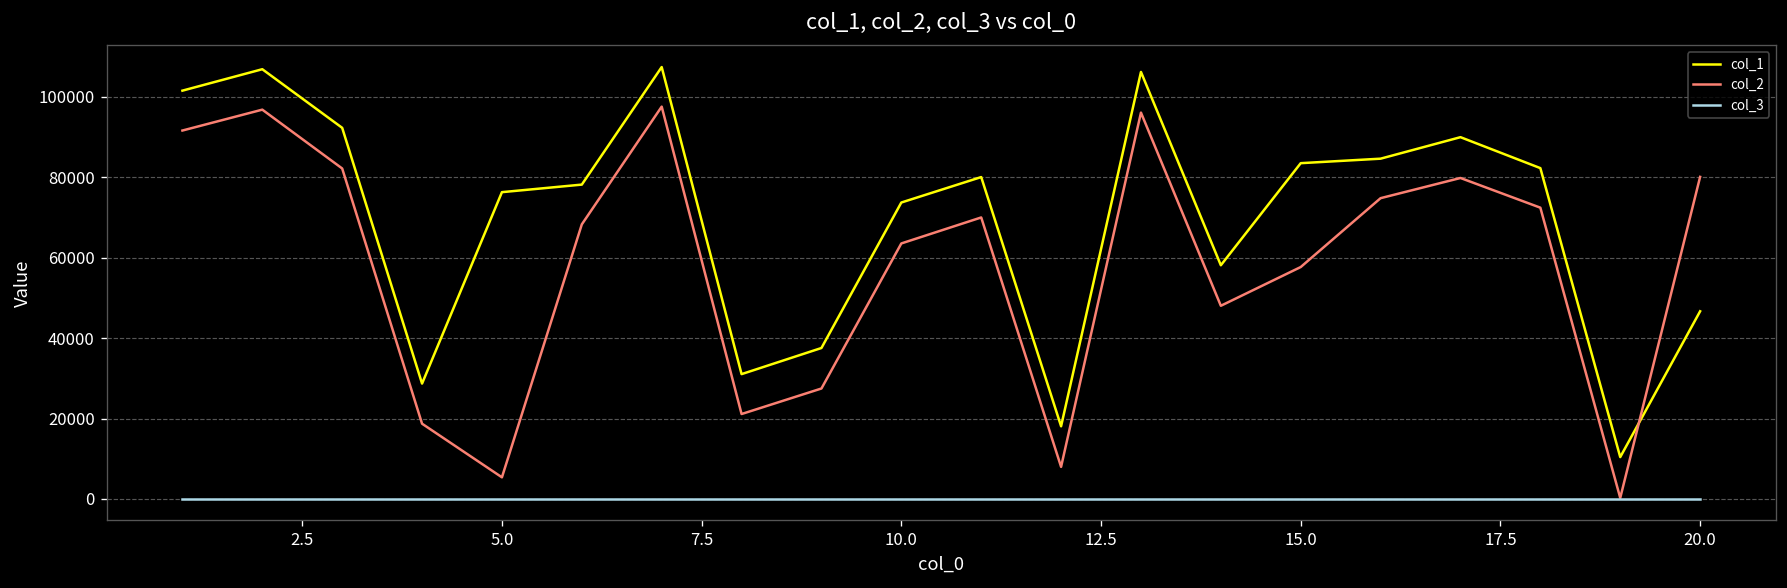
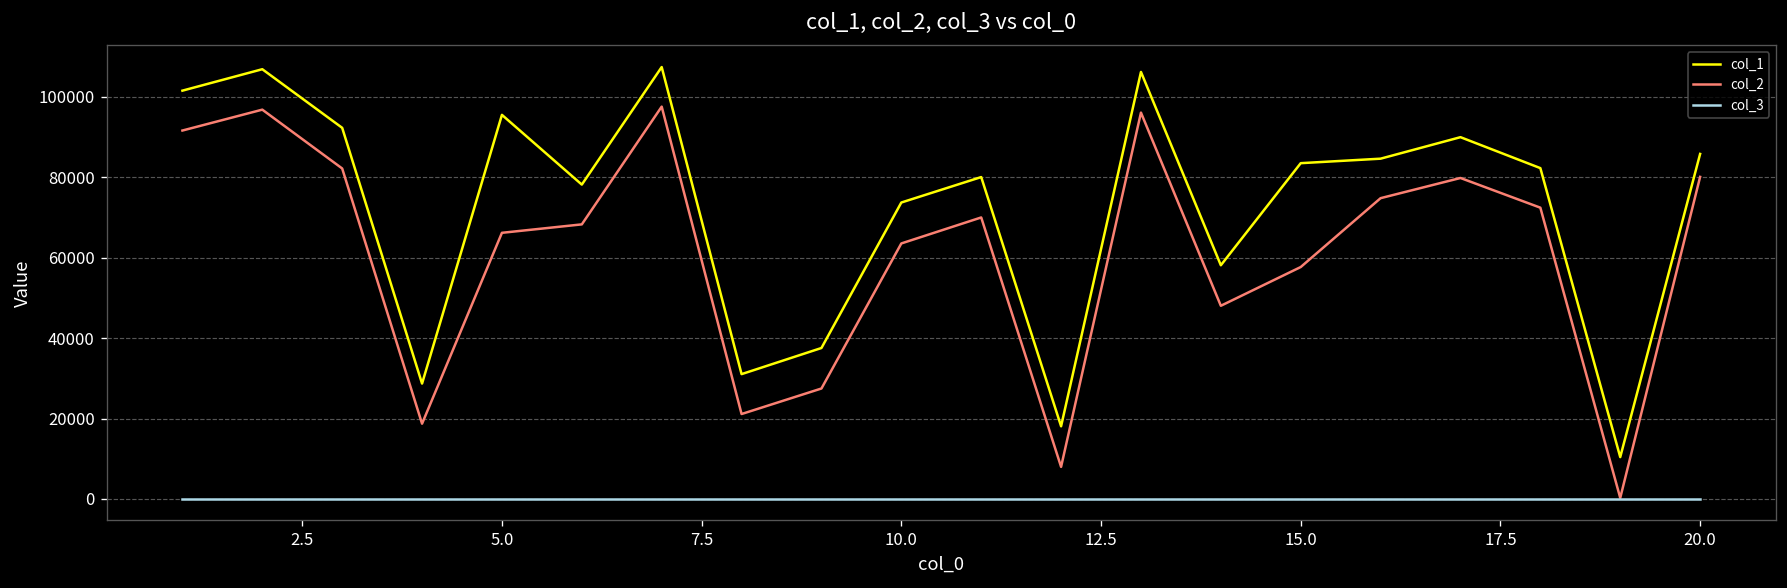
  {
    "col_1": {
-     "5.0": 76000,
+     "5.0": 96000,
      "10.0": 74000,
      "15.0": 84000,
-     "20.0": 47000
+     "20.0": 86000
    },
    "col_2": {
-     "5.0": 5000,
+     "5.0": 66000,
      "10.0": 64000,
      "15.0": 58000,
      "20.0": 80000
    },
    "col_3": {
      "5.0": 0,
      "10.0": 0,
      "15.0": 0,
      "20.0": 0
    }
  }
